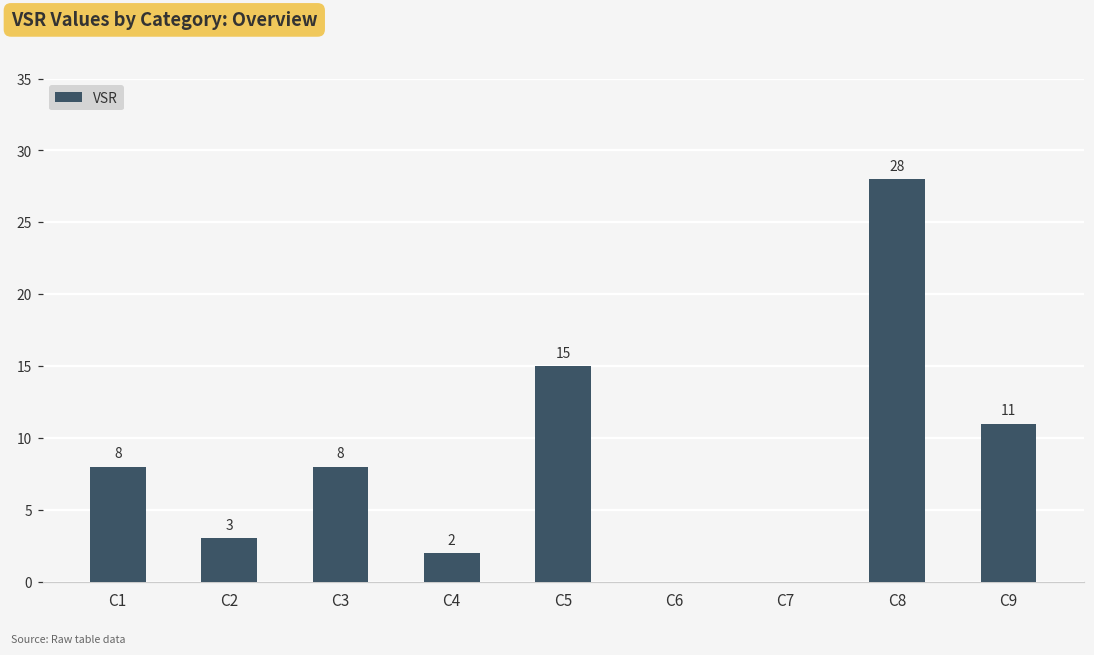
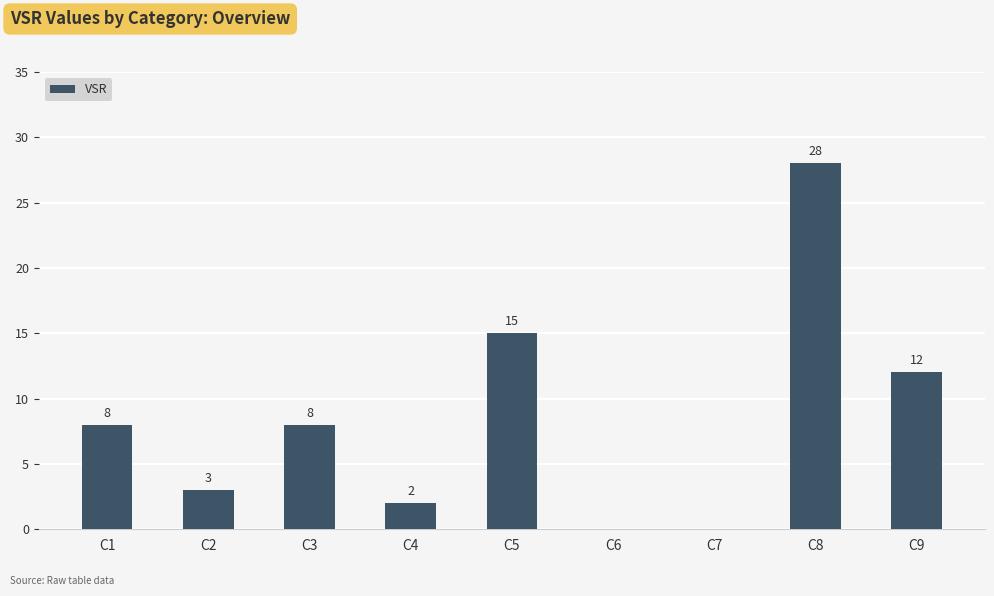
  {
    "C1": 8,
    "C2": 3,
    "C3": 8,
    "C4": 2,
    "C5": 15,
    "C8": 28,
-   "C9": 11
+   "C9": 12
  }
